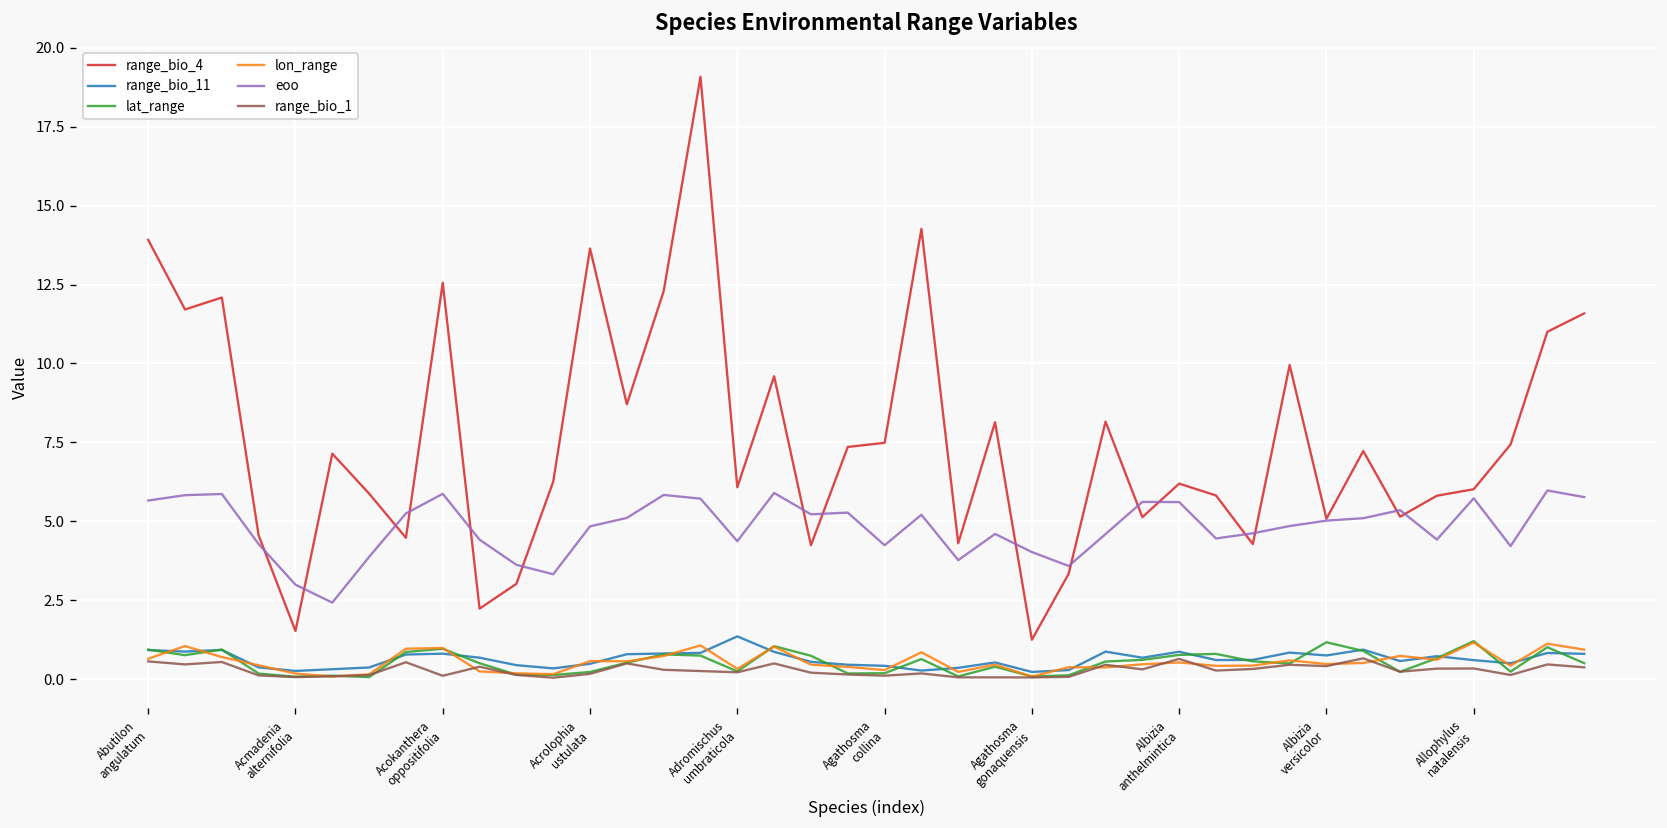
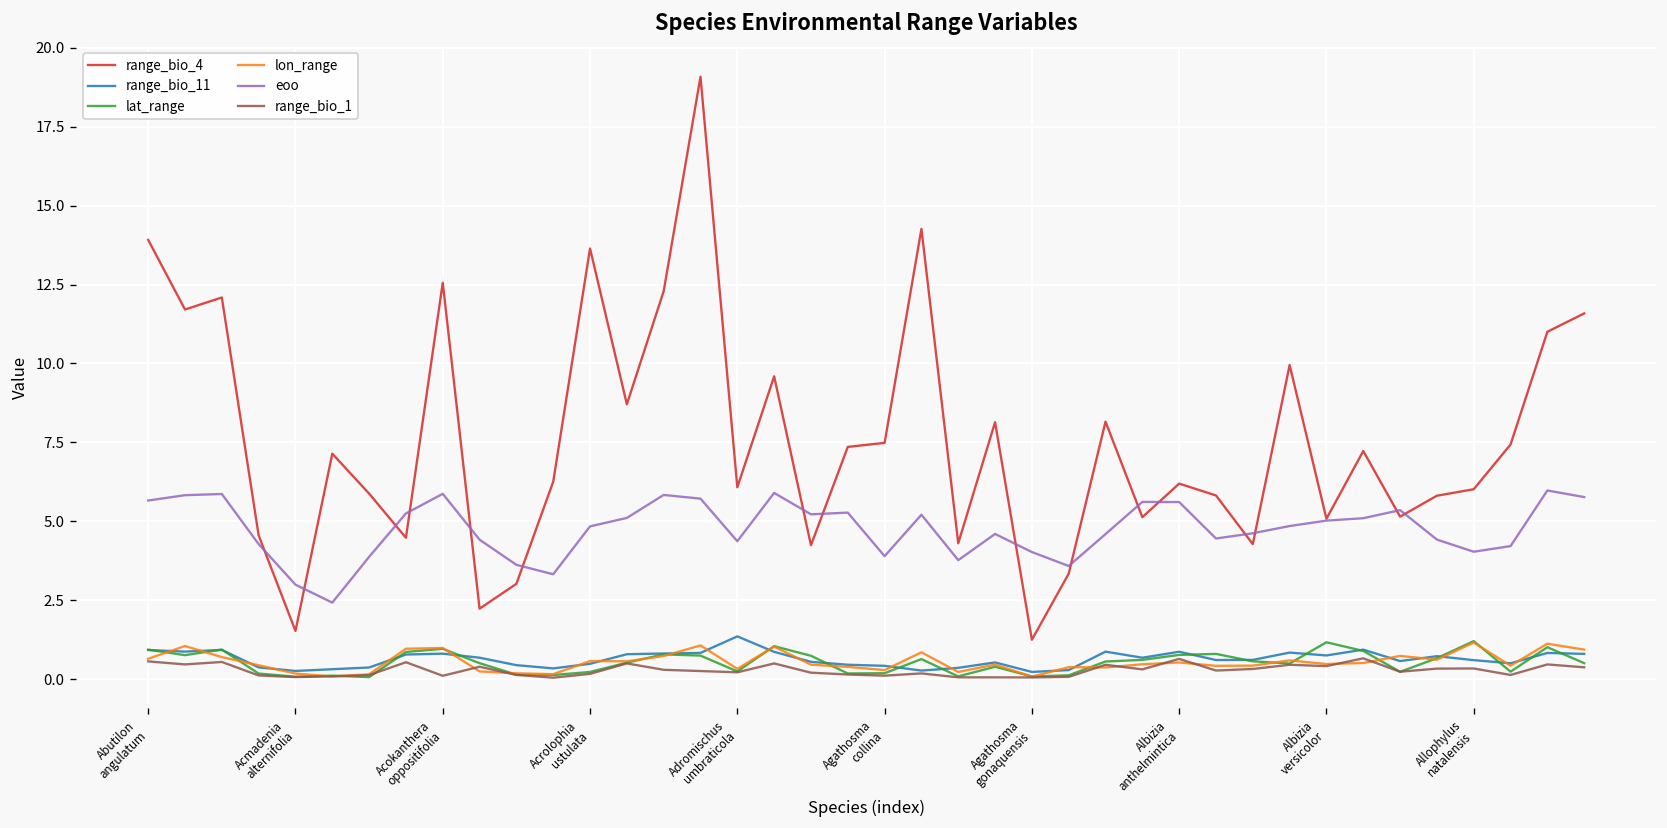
  {
    "range_bio_4": {
      "Abutilon angulatum": 13.9,
      "Acmadenia alternifolia": 1.5,
      "Acokanthera oppositifolia": 12.6,
      "Acrolophia ustulata": 13.6,
      "Adromischus umbraticola": 6.1,
      "Agathosma collina": 7.5,
      "Agathosma gonaquensis": 1.3,
      "Albizia anthelmintica": 6.2,
      "Allophylus natalensis": 6.0
    },
    "range_bio_11": {
      "Acokanthera oppositifolia": 0.8,
      "Adromischus umbraticola": 1.4,
      "Agathosma collina": 0.4,
      "Agathosma gonaquensis": 0.2,
      "Albizia anthelmintica": 0.9,
      "Albizia versicolor": 0.8,
      "Allophylus natalensis": 0.6
    },
    "lat_range": {
      "Albizia anthelmintica": 0.8,
      "Albizia versicolor": 1.2
    },
    "lon_range": {
      "Agathosma collina": 0.3,
      "Albizia anthelmintica": 0.5
    },
    "eoo": {
      "Abutilon angulatum": 5.7,
      "Acmadenia alternifolia": 3.0,
      "Acokanthera oppositifolia": 5.9,
      "Acrolophia ustulata": 4.8,
      "Adromischus umbraticola": 4.4,
-     "Agathosma collina": 4.2,
+     "Agathosma collina": 3.9,
      "Agathosma gonaquensis": 4.0,
      "Albizia anthelmintica": 5.6,
-     "Allophylus natalensis": 5.7
+     "Allophylus natalensis": 4.0
    },
    "range_bio_1": {
      "Acokanthera oppositifolia": 0.1,
      "Albizia anthelmintica": 0.7,
      "Allophylus natalensis": 0.3
    }
  }
